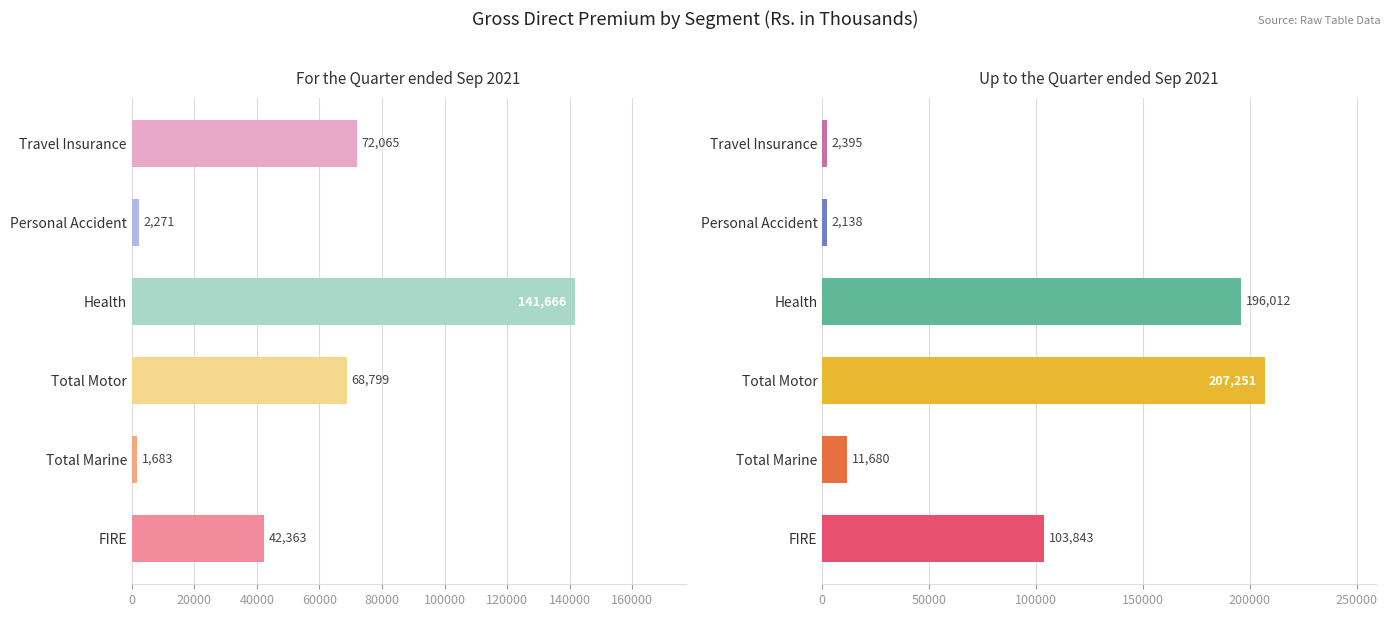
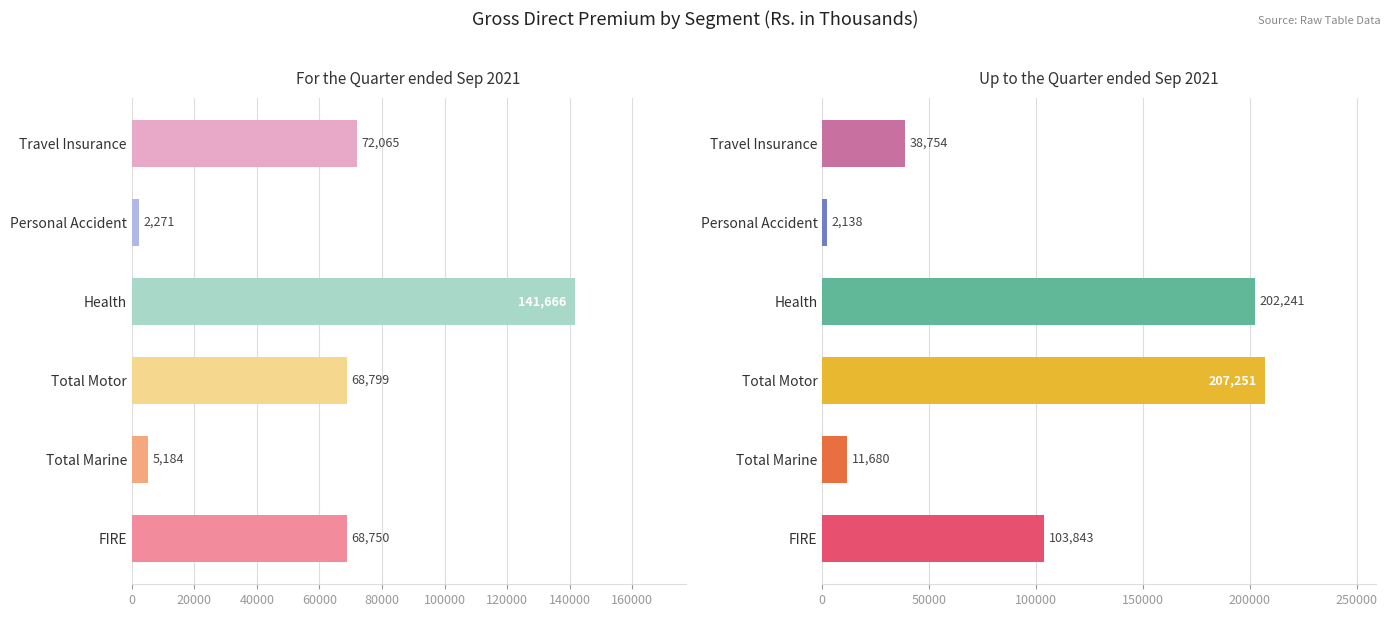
  {
    "For the Quarter ended Sep 2021": {
      "Travel Insurance": "72,065",
      "Personal Accident": "2,271",
      "Health": "141,666",
      "Total Motor": "68,799",
-     "Total Marine": "1,683",
-     "FIRE": "42,363"
+     "Total Marine": "5,184",
+     "FIRE": "68,750"
    },
    "Up to the Quarter ended Sep 2021": {
-     "Travel Insurance": "2,395",
+     "Travel Insurance": "38,754",
      "Personal Accident": "2,138",
-     "Health": "196,012",
+     "Health": "202,241",
      "Total Motor": "207,251",
      "Total Marine": "11,680",
      "FIRE": "103,843"
    }
  }
